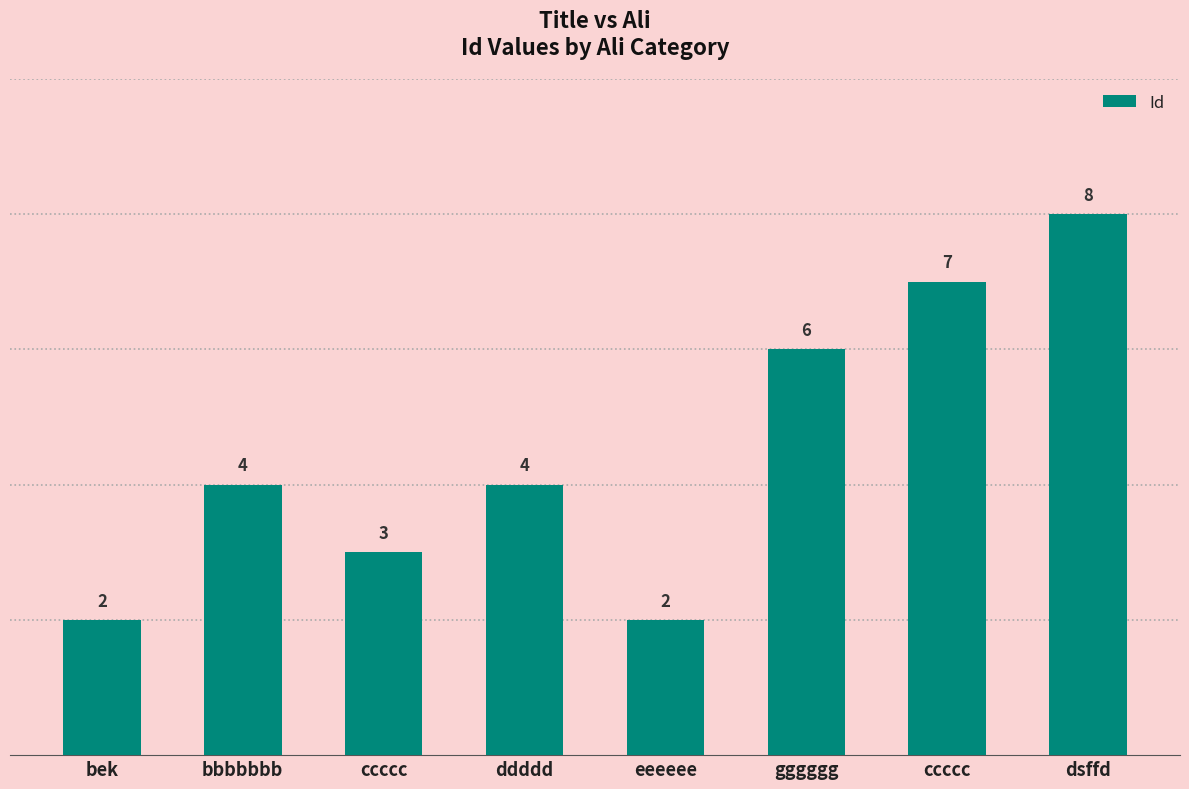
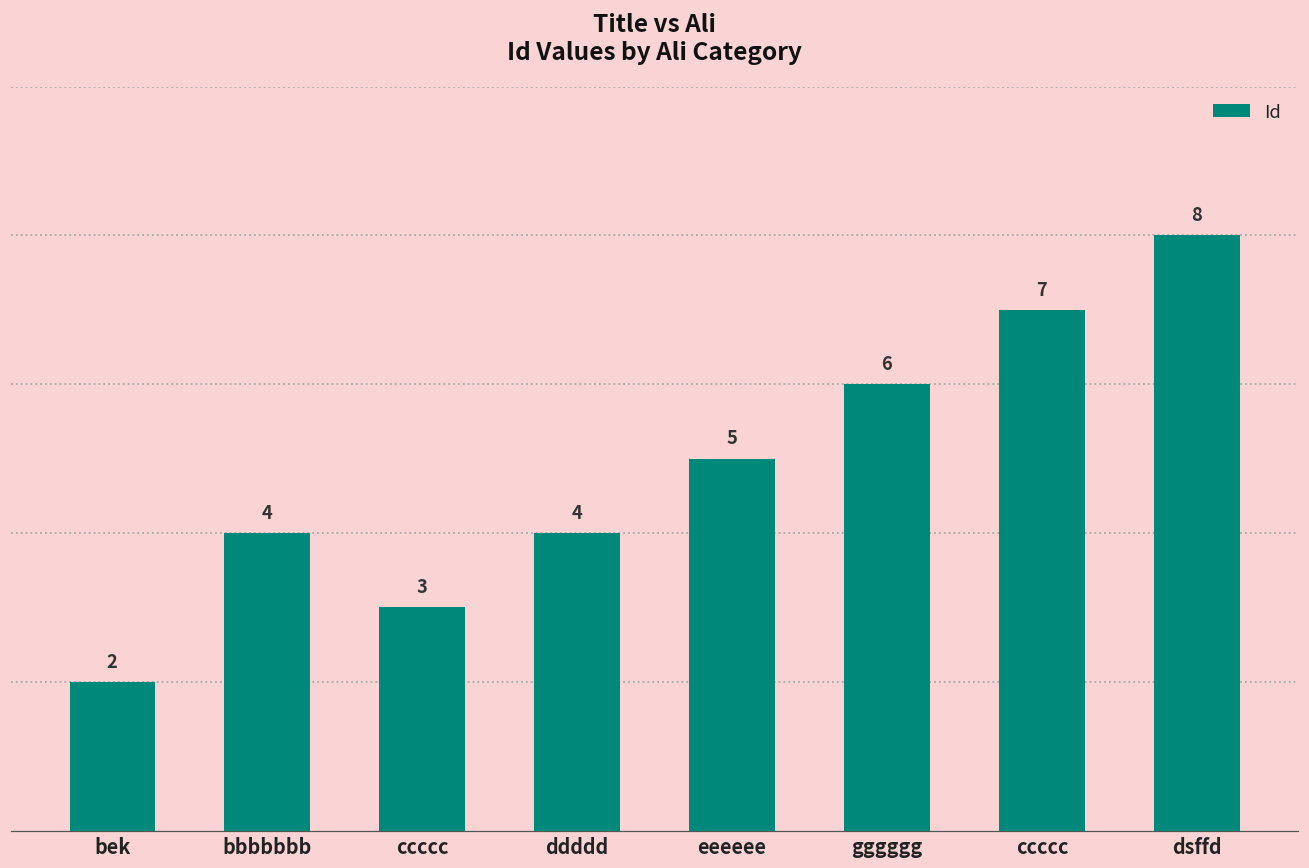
  {
    "bek": 2,
    "bbbbbbb": 4,
    "ddddd": 4,
-   "eeeeee": 2,
+   "eeeeee": 5,
    "gggggg": 6,
    "dsffd": 8
  }
